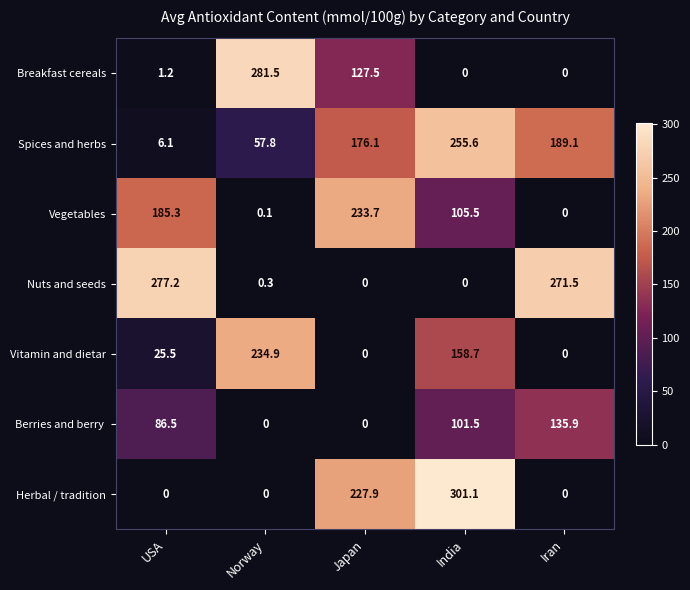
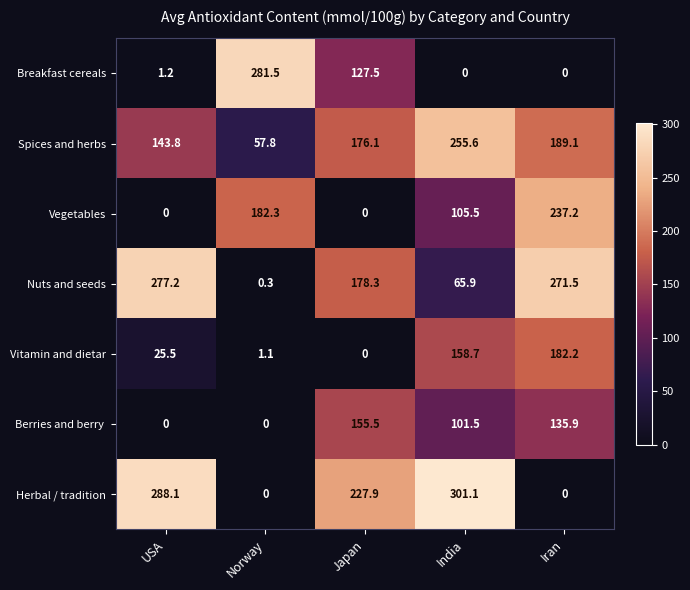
  {
    "Breakfast cereals": {
      "USA": 1.2,
      "Norway": 281.5,
      "Japan": 127.5,
      "India": 0,
      "Iran": 0
    },
    "Spices and herbs": {
-     "USA": 6.1,
+     "USA": 143.8,
      "Norway": 57.8,
      "Japan": 176.1,
      "India": 255.6,
      "Iran": 189.1
    },
    "Vegetables": {
-     "USA": 185.3,
-     "Norway": 0.1,
-     "Japan": 233.7,
+     "USA": 0,
+     "Norway": 182.3,
+     "Japan": 0,
      "India": 105.5,
-     "Iran": 0
+     "Iran": 237.2
    },
    "Nuts and seeds": {
      "USA": 277.2,
      "Norway": 0.3,
-     "Japan": 0,
-     "India": 0,
+     "Japan": 178.3,
+     "India": 65.9,
      "Iran": 271.5
    },
    "Vitamin and dietar": {
      "USA": 25.5,
-     "Norway": 234.9,
+     "Norway": 1.1,
      "Japan": 0,
      "India": 158.7,
-     "Iran": 0
+     "Iran": 182.2
    },
    "Berries and berry": {
-     "USA": 86.5,
+     "USA": 0,
      "Norway": 0,
-     "Japan": 0,
+     "Japan": 155.5,
      "India": 101.5,
      "Iran": 135.9
    },
    "Herbal / tradition": {
-     "USA": 0,
+     "USA": 288.1,
      "Norway": 0,
      "Japan": 227.9,
      "India": 301.1,
      "Iran": 0
    }
  }
